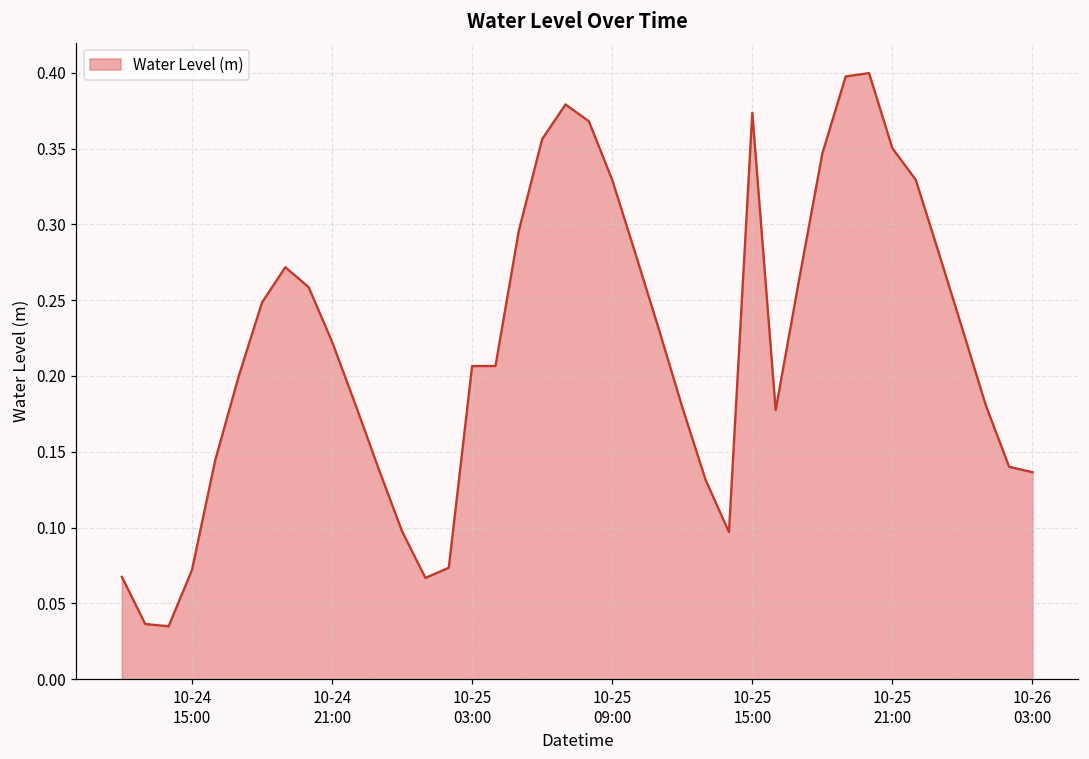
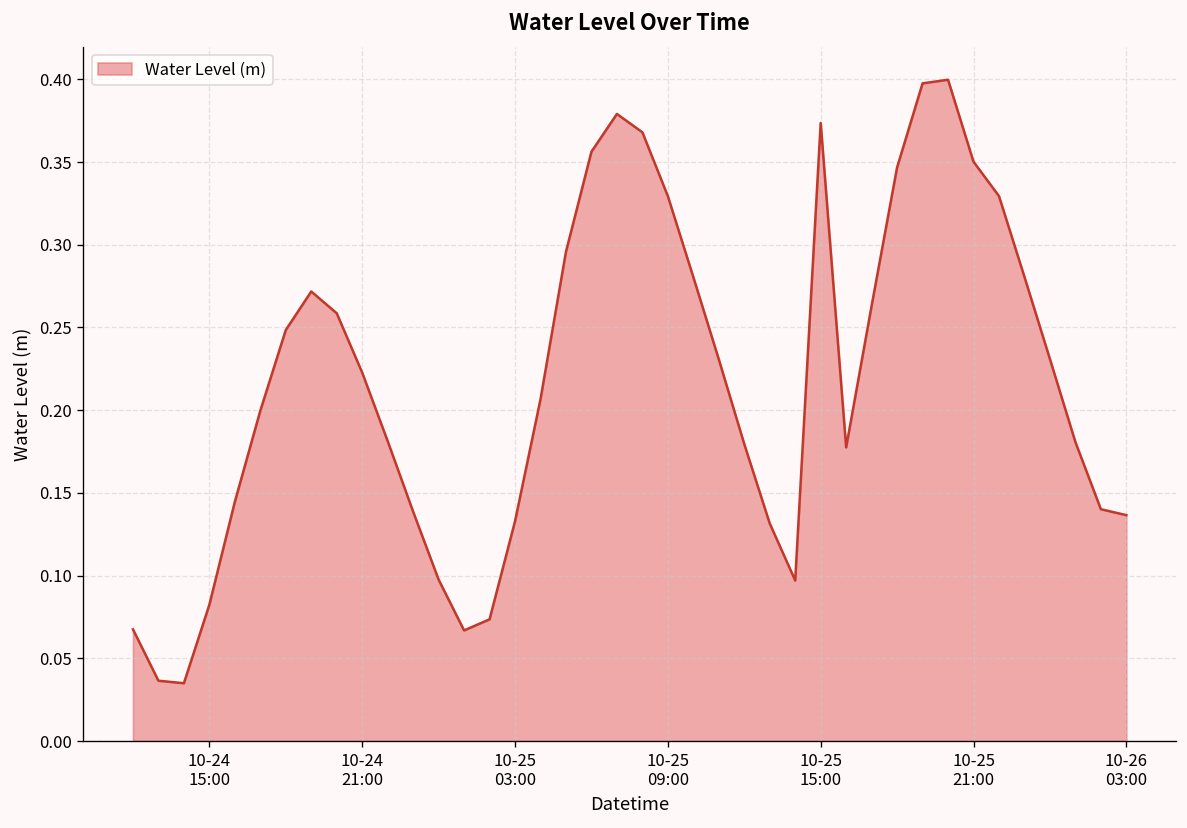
  {
-   "10-24 15:00": 0.072,
+   "10-24 15:00": 0.082,
    "10-24 21:00": 0.223,
-   "10-25 03:00": 0.207,
+   "10-25 03:00": 0.133,
    "10-25 09:00": 0.329,
    "10-25 15:00": 0.374,
    "10-25 21:00": 0.350,
    "10-26 03:00": 0.137
  }
